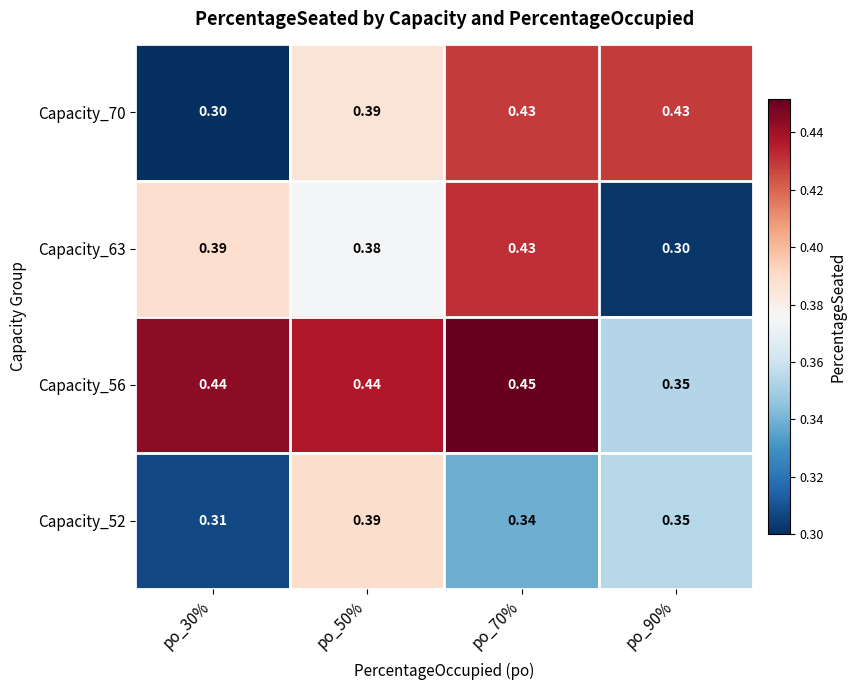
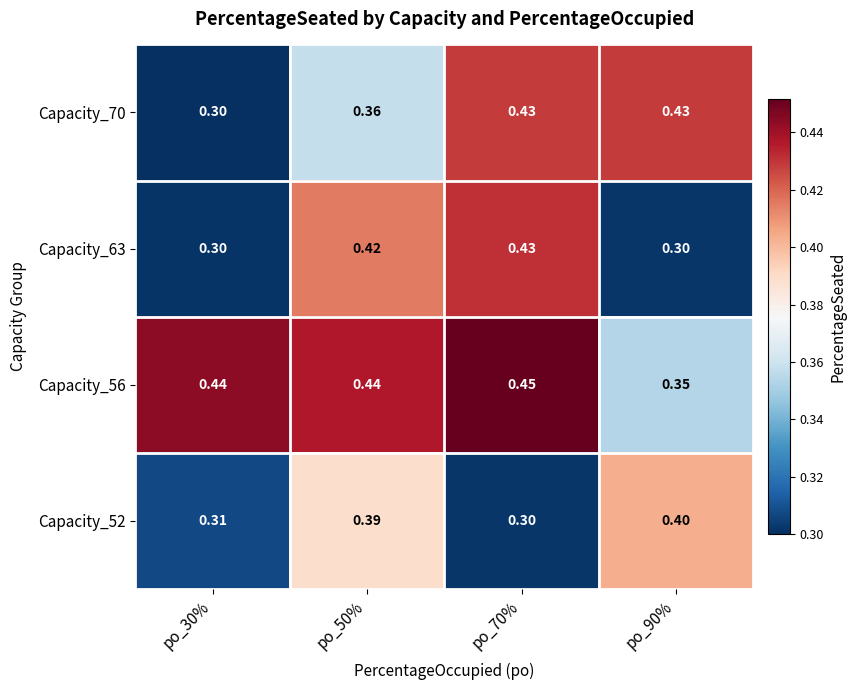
  {
    "Capacity_70": {
      "po_30%": 0.30,
-     "po_50%": 0.39,
+     "po_50%": 0.36,
      "po_70%": 0.43,
      "po_90%": 0.43
    },
    "Capacity_63": {
-     "po_30%": 0.39,
-     "po_50%": 0.38,
+     "po_30%": 0.30,
+     "po_50%": 0.42,
      "po_70%": 0.43,
      "po_90%": 0.30
    },
    "Capacity_56": {
      "po_30%": 0.44,
      "po_50%": 0.44,
      "po_70%": 0.45,
      "po_90%": 0.35
    },
    "Capacity_52": {
      "po_30%": 0.31,
      "po_50%": 0.39,
-     "po_70%": 0.34,
-     "po_90%": 0.35
+     "po_70%": 0.30,
+     "po_90%": 0.40
    }
  }
